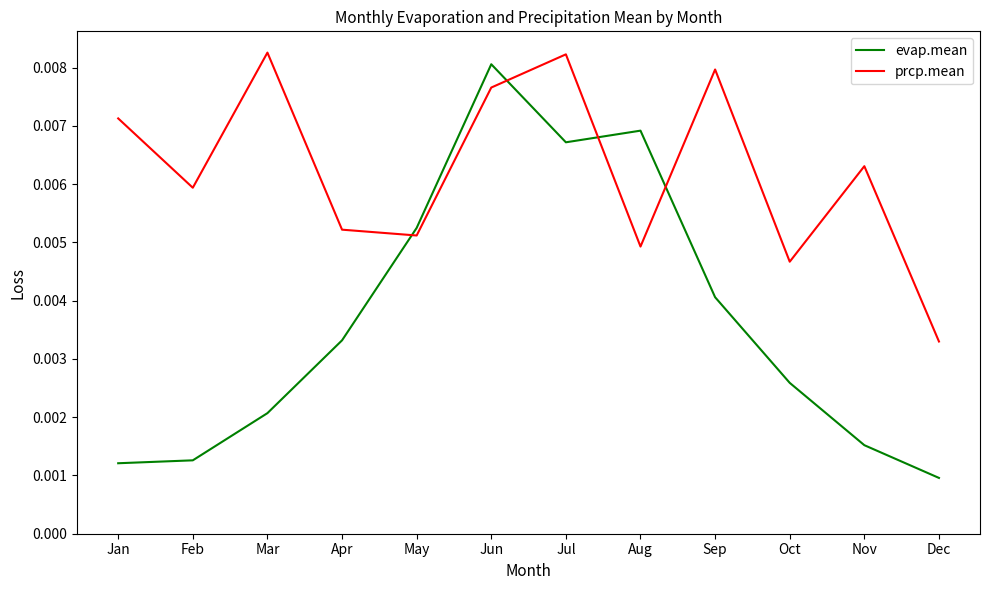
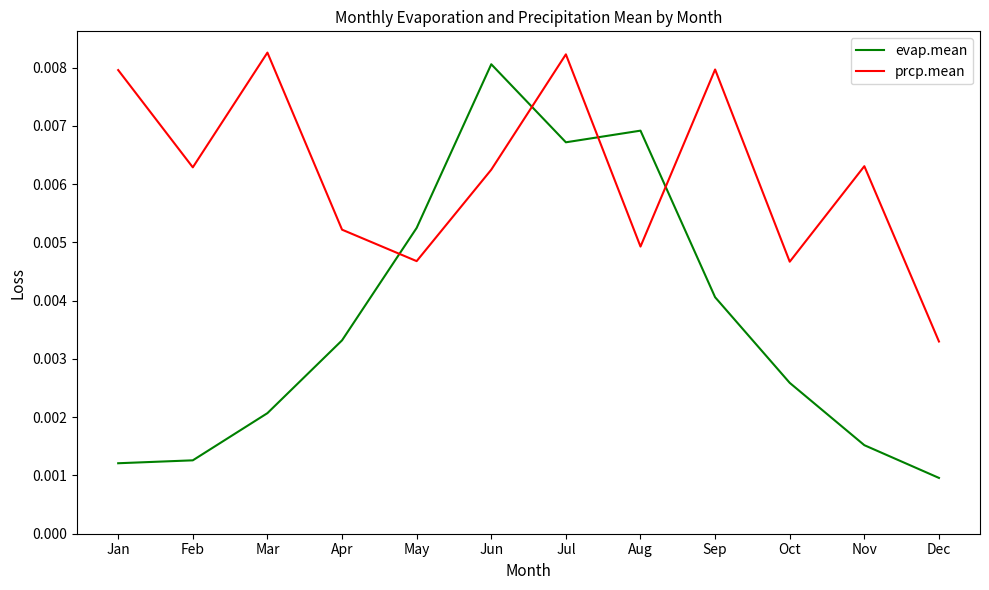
  {
    "evap.mean": {
      "Jan": 0.0012,
      "Feb": 0.0013,
      "Mar": 0.0021,
      "Apr": 0.0033,
      "May": 0.0053,
      "Jun": 0.0081,
      "Jul": 0.0067,
      "Aug": 0.0069,
      "Sep": 0.0041,
      "Oct": 0.0026,
      "Nov": 0.0015,
      "Dec": 0.0010
    },
    "prcp.mean": {
-     "Jan": 0.0071,
-     "Feb": 0.0059,
+     "Jan": 0.0080,
+     "Feb": 0.0063,
      "Mar": 0.0083,
      "Apr": 0.0052,
-     "May": 0.0051,
-     "Jun": 0.0077,
+     "May": 0.0047,
+     "Jun": 0.0063,
      "Jul": 0.0082,
      "Aug": 0.0049,
      "Sep": 0.0080,
      "Oct": 0.0047,
      "Nov": 0.0063,
      "Dec": 0.0033
    }
  }
